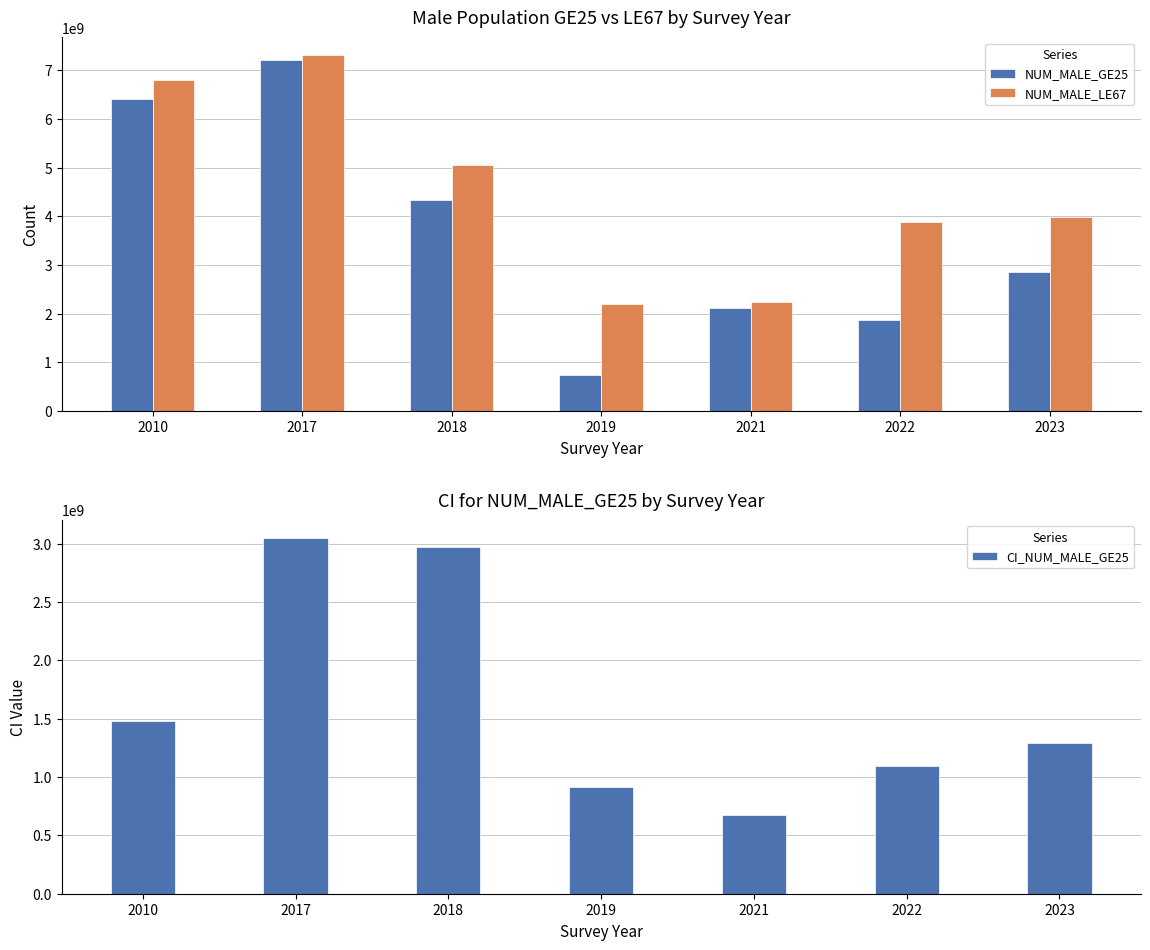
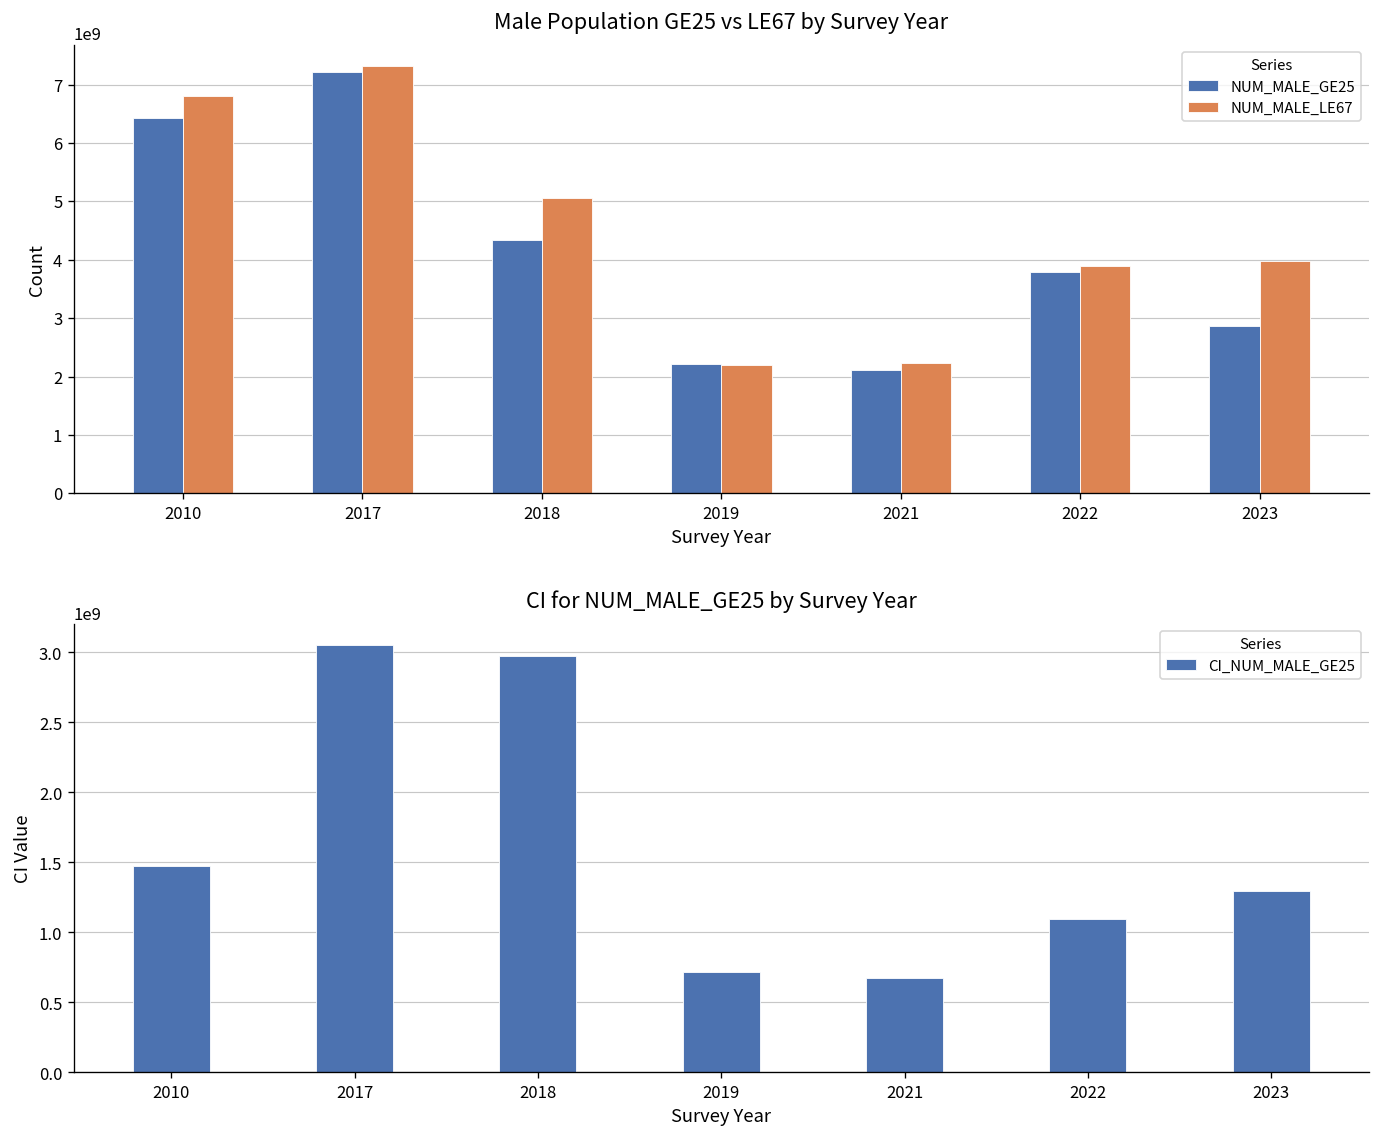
  {
    "Male Population GE25 vs LE67 by Survey Year": {
      "NUM_MALE_GE25": {
        "2010": 6400000000,
        "2017": 7200000000,
        "2018": 4300000000,
-       "2019": 800000000,
+       "2019": 2200000000,
        "2021": 2100000000,
-       "2022": 1900000000,
+       "2022": 3800000000,
        "2023": 2900000000
      },
      "NUM_MALE_LE67": {
        "2010": 6800000000,
        "2017": 7300000000,
        "2018": 5000000000,
        "2019": 2200000000,
        "2021": 2200000000,
        "2022": 3900000000,
        "2023": 4000000000
      }
    },
    "CI for NUM_MALE_GE25 by Survey Year": {
      "2010": 1480000000,
      "2017": 3050000000,
      "2018": 2970000000,
-     "2019": 910000000,
+     "2019": 720000000,
      "2021": 670000000,
      "2022": 1100000000,
      "2023": 1290000000
    }
  }
